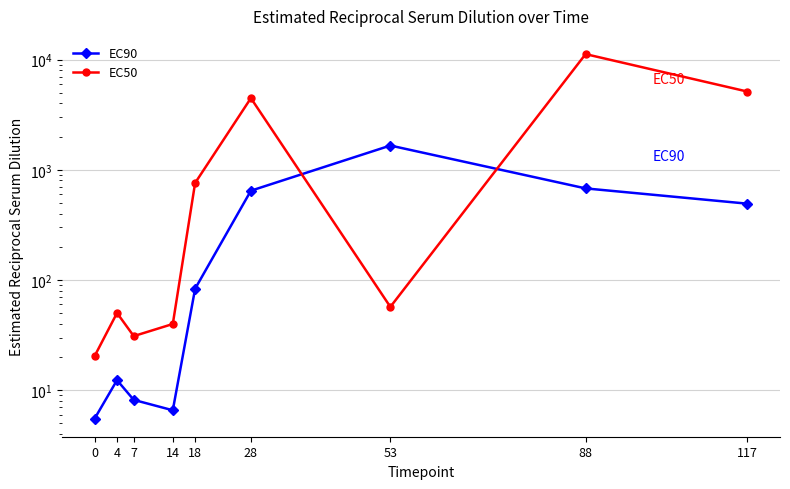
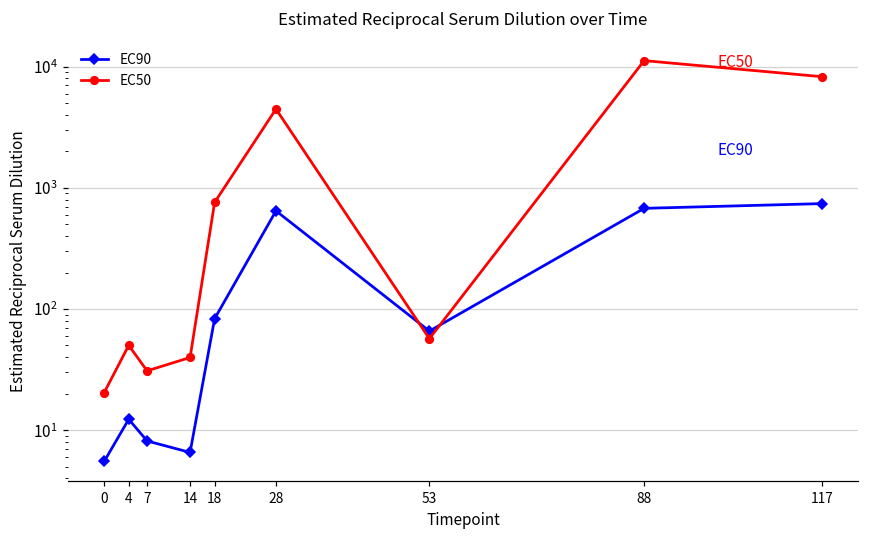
  {
    "EC90": {
      "0": 6,
      "4": 12,
      "7": 8,
      "14": 7,
      "18": 80,
      "28": 600,
-     "53": 1700,
+     "53": 70,
      "88": 700,
-     "117": 500
+     "117": 700
    },
    "EC50": {
      "0": 20,
      "4": 50,
      "7": 31,
      "14": 40,
      "18": 800,
      "28": 4500,
      "53": 60,
      "88": 11000,
-     "117": 5000
+     "117": 8000
    }
  }
